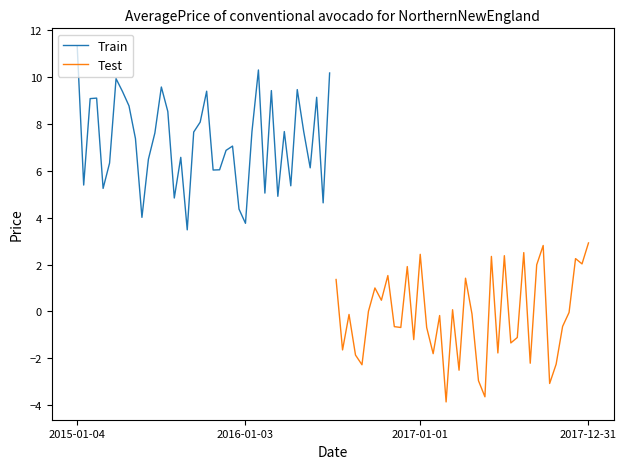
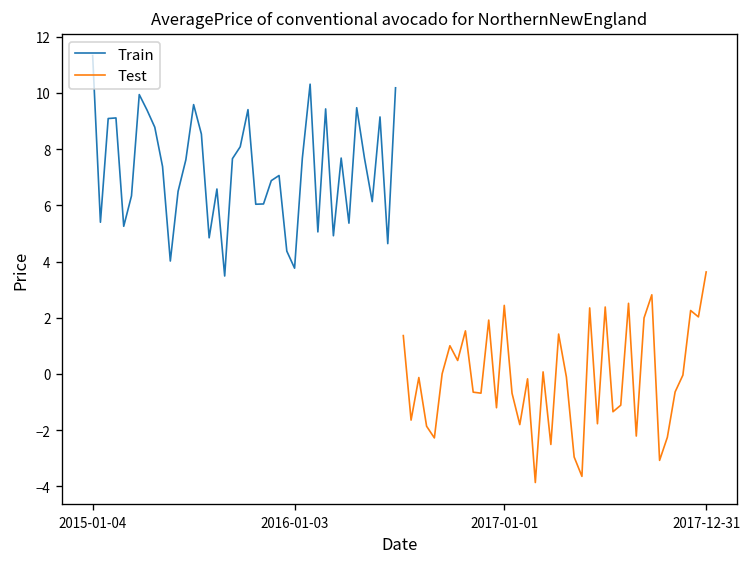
  {
    "Train": {
      "2016-01-03": 3.8
    },
    "Test": {
      "2017-01-01": 2.4,
-     "2017-12-31": 2.9
+     "2017-12-31": 3.6
    }
  }
